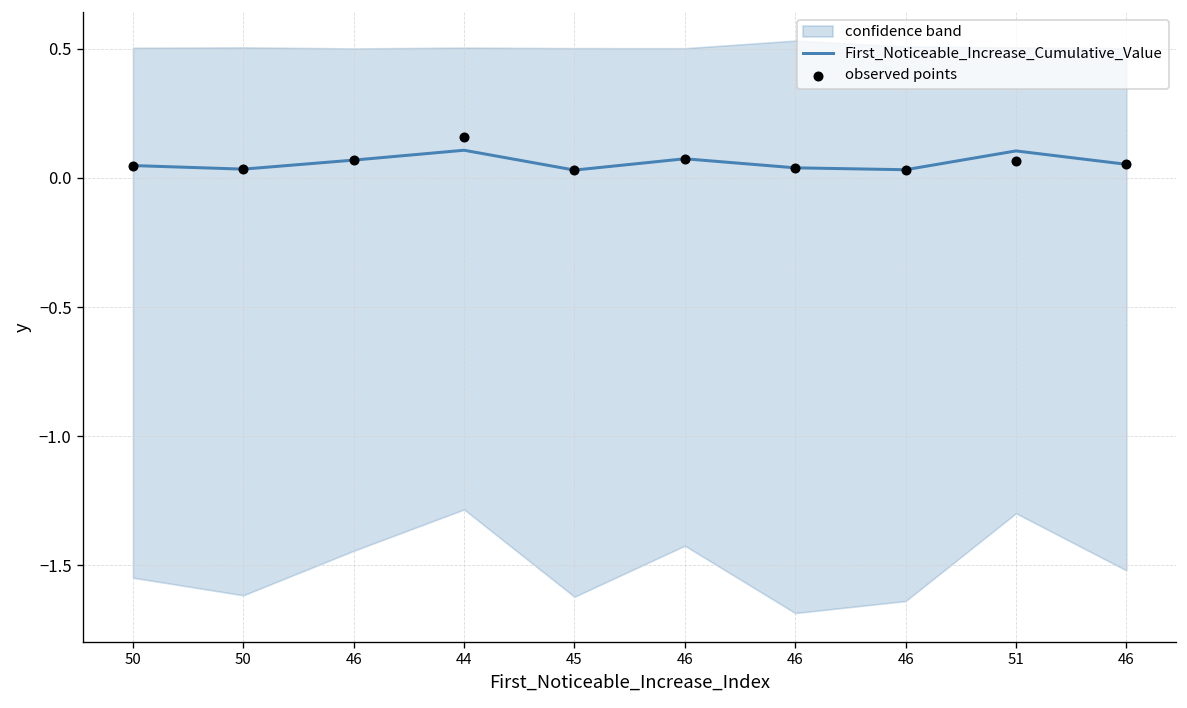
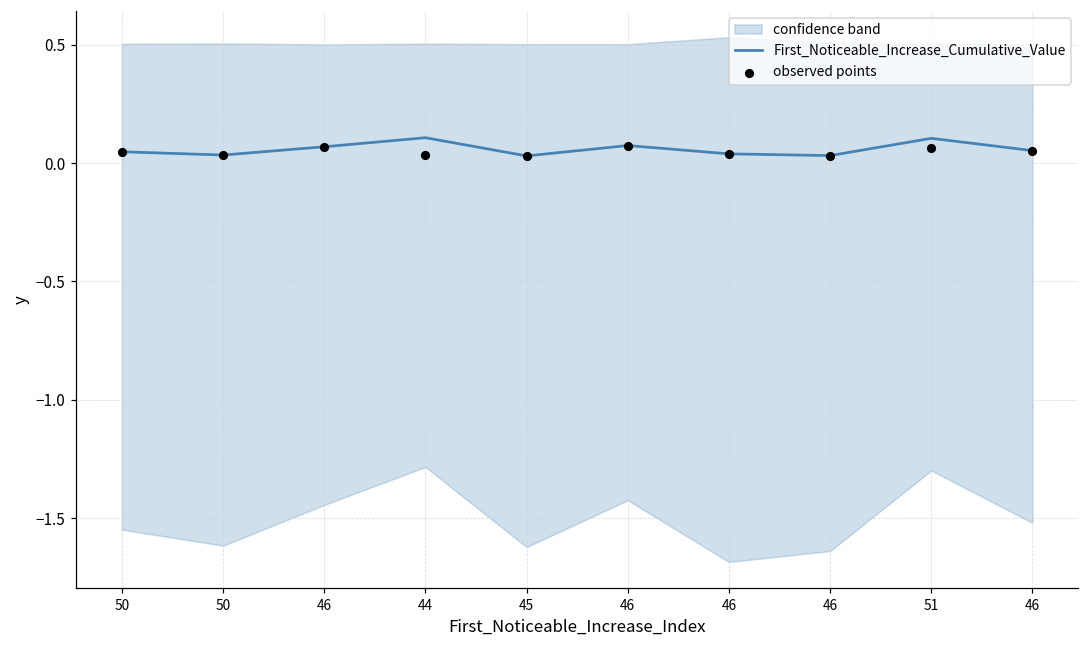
  {
    "observed points": {
-     "44": 0.16
+     "44": 0.03
    }
  }
